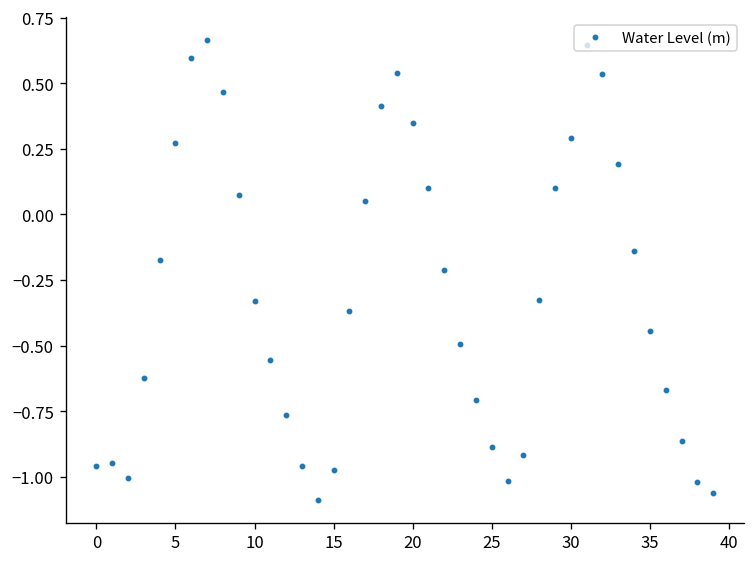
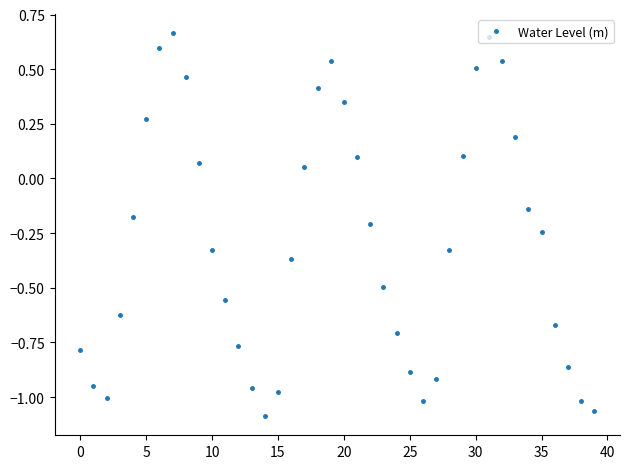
  {
-   "0": -0.96,
+   "0": -0.79,
    "5": 0.27,
    "10": -0.33,
    "15": -0.98,
    "20": 0.35,
    "25": -0.89,
-   "30": 0.29,
-   "35": -0.44
+   "30": 0.50,
+   "35": -0.24
  }
